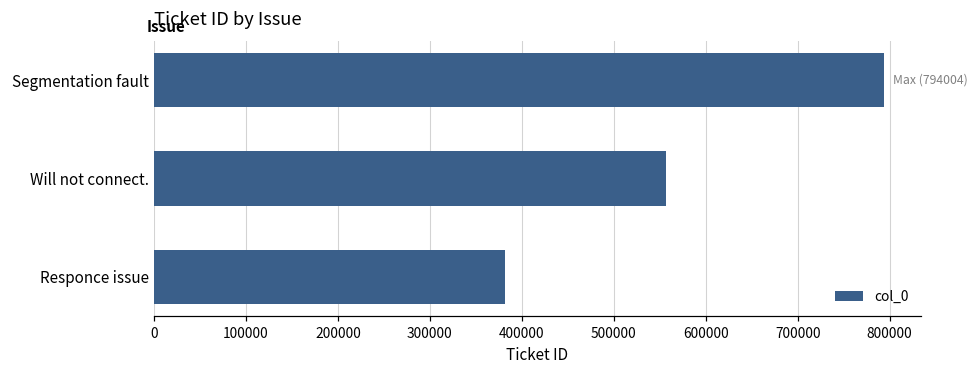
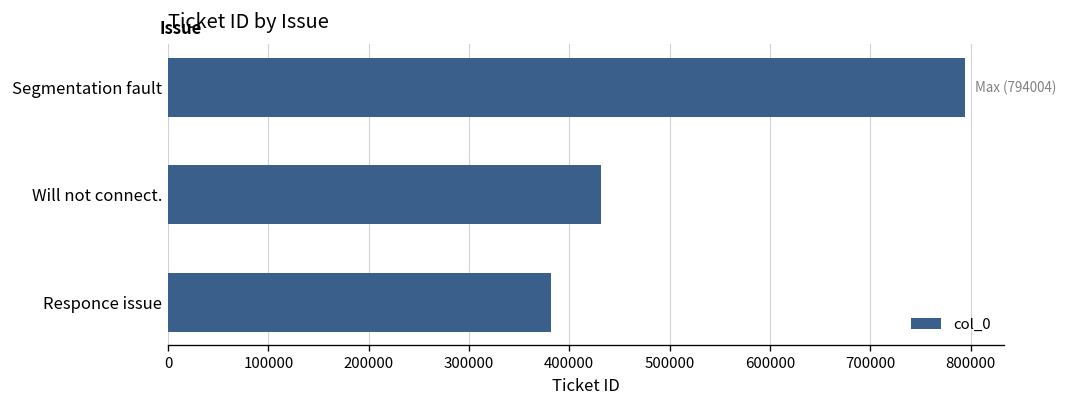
  {
-   "Will not connect.": 560000,
+   "Will not connect.": 430000,
    "Responce issue": 380000
  }
